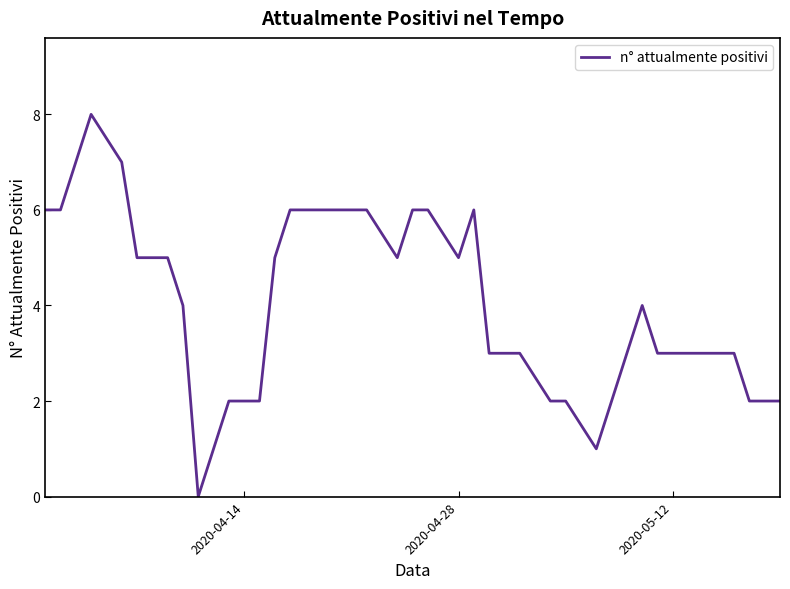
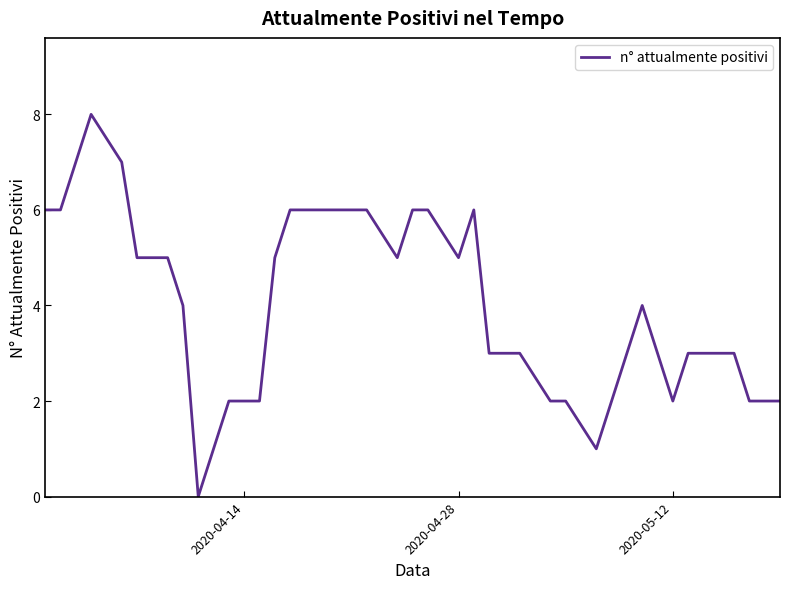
  {
    "2020-04-14": 2,
    "2020-04-28": 5,
-   "2020-05-12": 3
+   "2020-05-12": 2
  }
